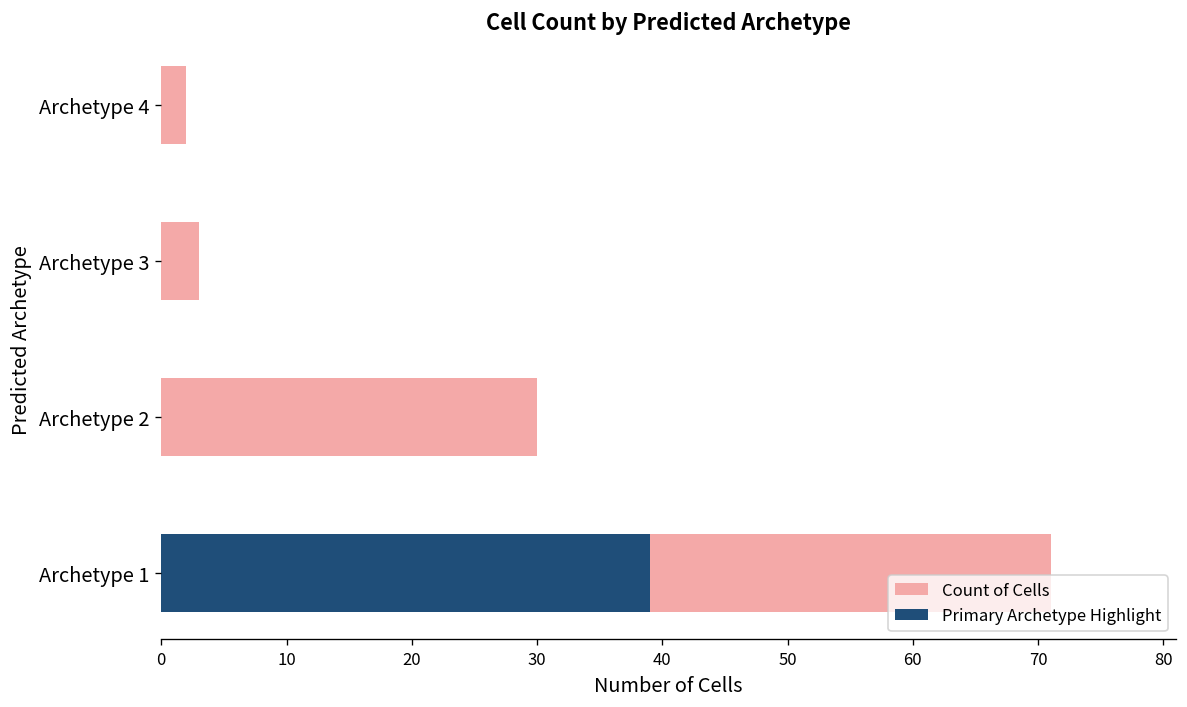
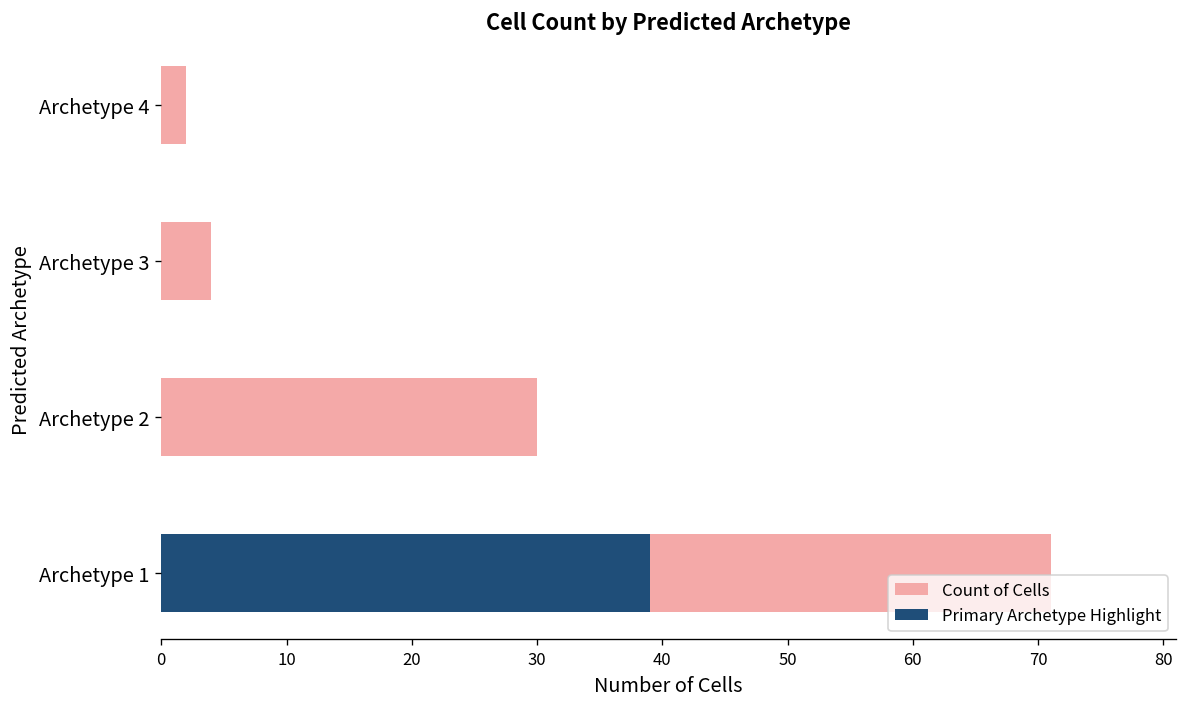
  {
    "Count of Cells": {
      "Archetype 4": 2,
-     "Archetype 3": 3,
+     "Archetype 3": 4,
      "Archetype 2": 30,
      "Archetype 1": 71
    }
  }
